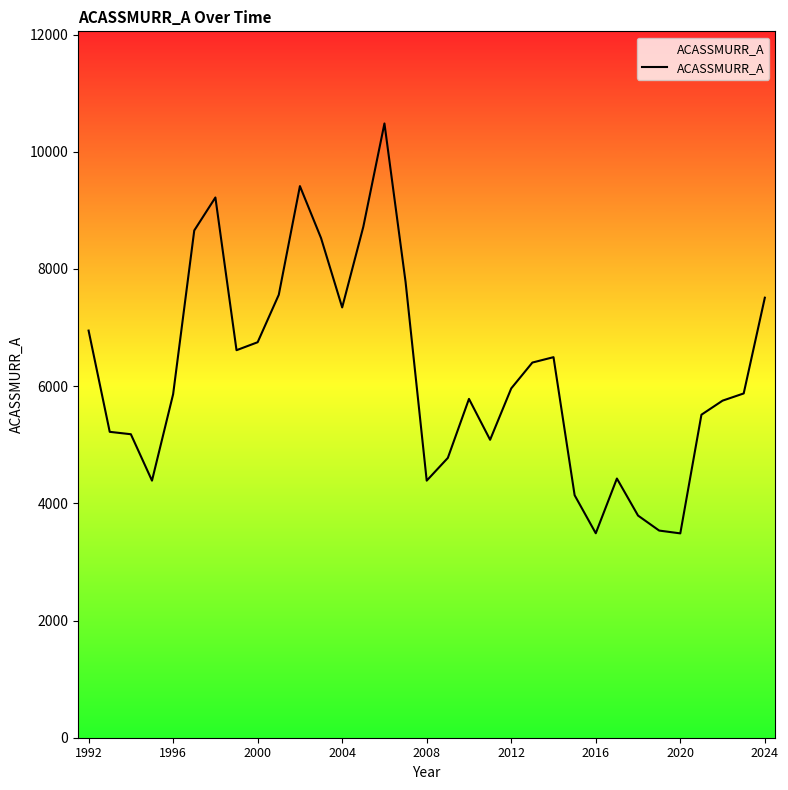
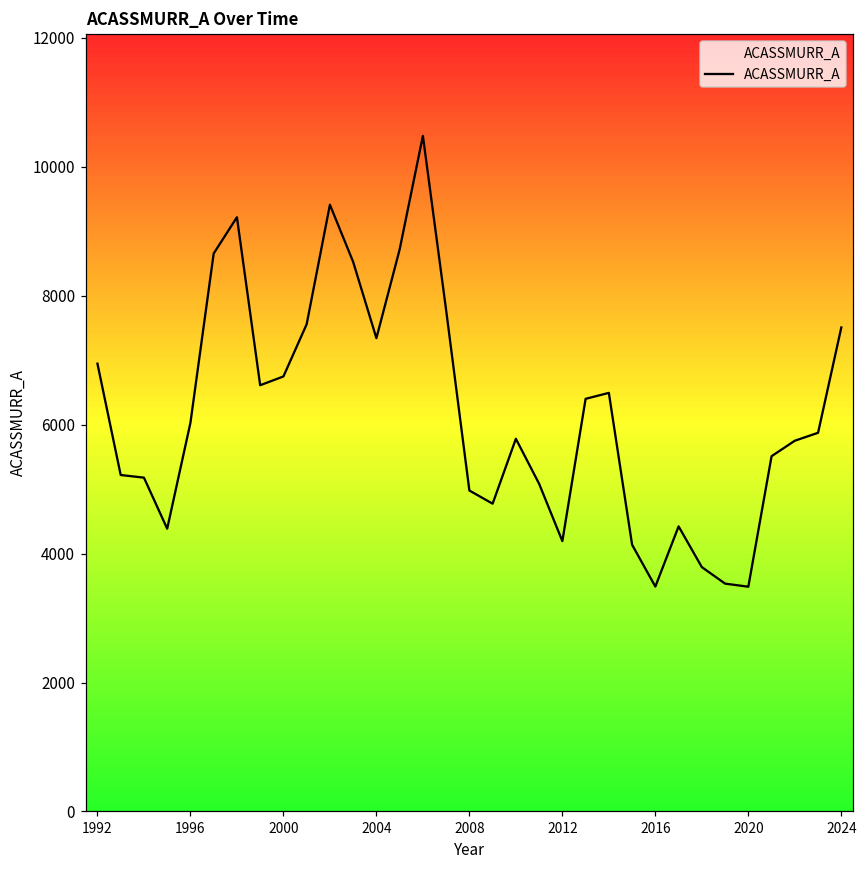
  {
    "1992": 6900,
-   "1996": 5900,
+   "1996": 6000,
    "2000": 6700,
    "2004": 7300,
-   "2008": 4400,
-   "2012": 6000,
+   "2008": 5000,
+   "2012": 4200,
    "2016": 3500,
    "2020": 3500,
    "2024": 7500
  }
